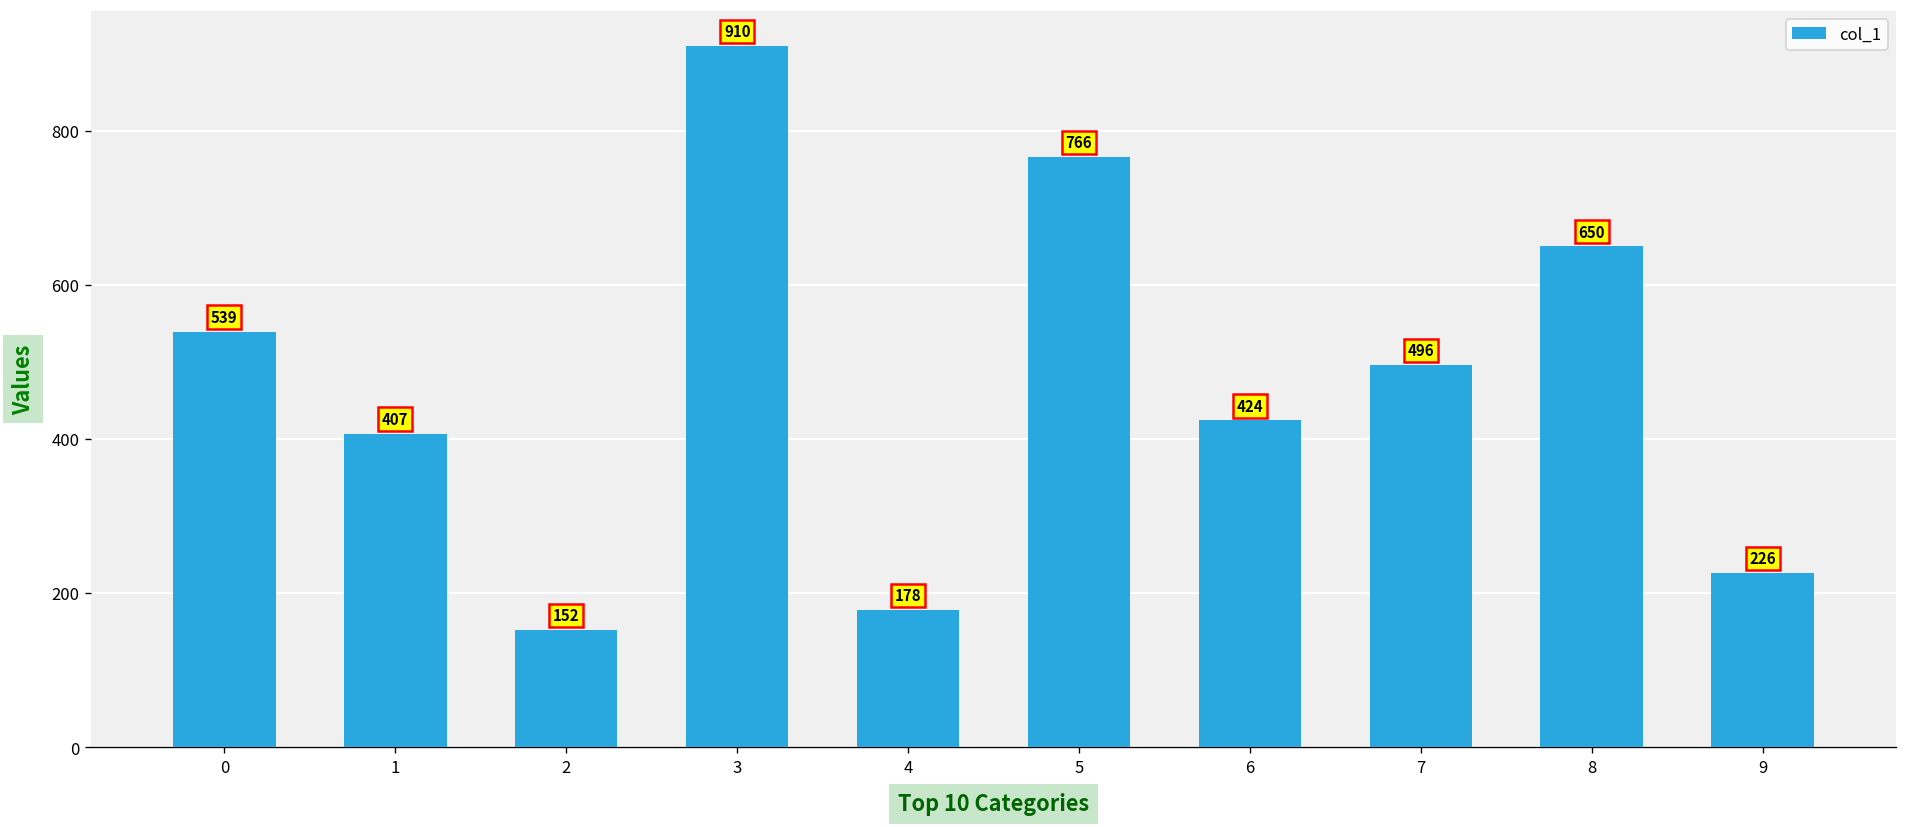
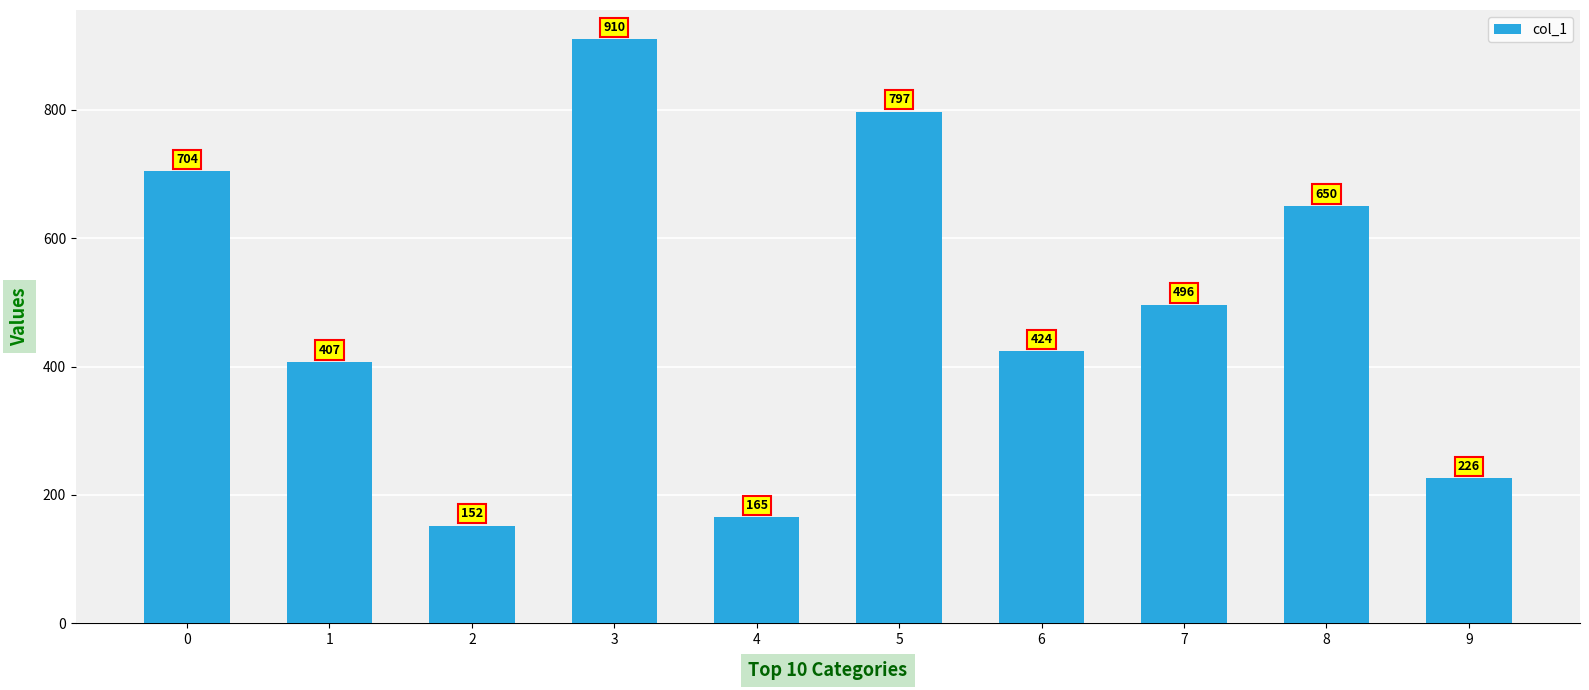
  {
-   "0": 539,
-   "4": 178,
-   "5": 766
+   "0": 704,
+   "4": 165,
+   "5": 797
  }
